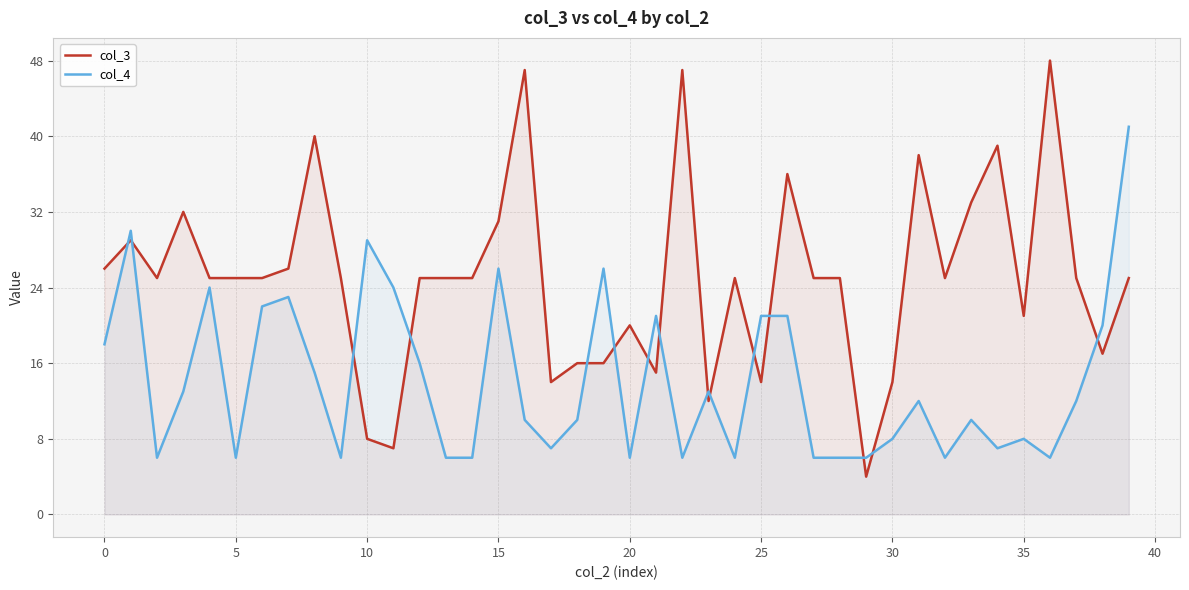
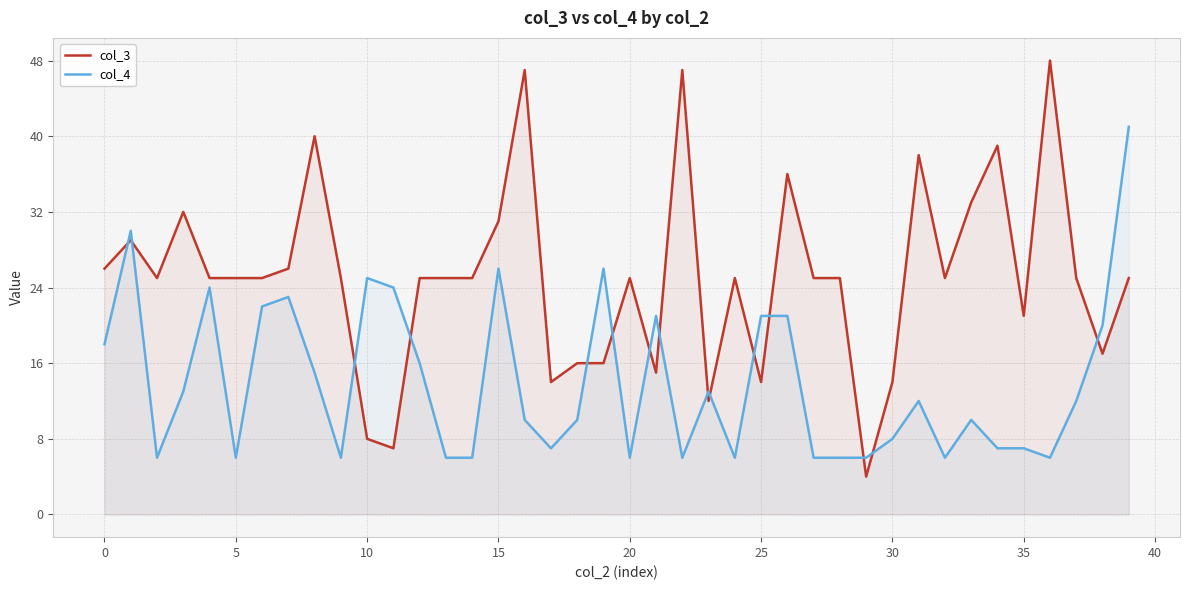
  {
    "col_3": {
      "0": 26,
      "5": 25,
      "10": 8,
      "15": 31,
-     "20": 20,
+     "20": 25,
      "25": 14,
      "30": 14,
      "35": 21
    },
    "col_4": {
      "0": 18,
      "5": 6,
-     "10": 29,
+     "10": 25,
      "15": 26,
      "20": 6,
      "25": 21,
      "30": 8,
-     "35": 8
+     "35": 7
    }
  }
